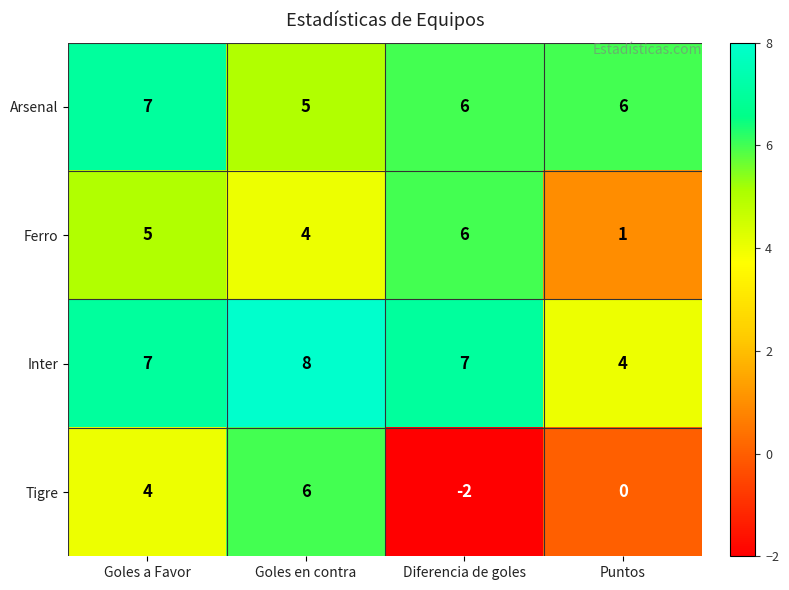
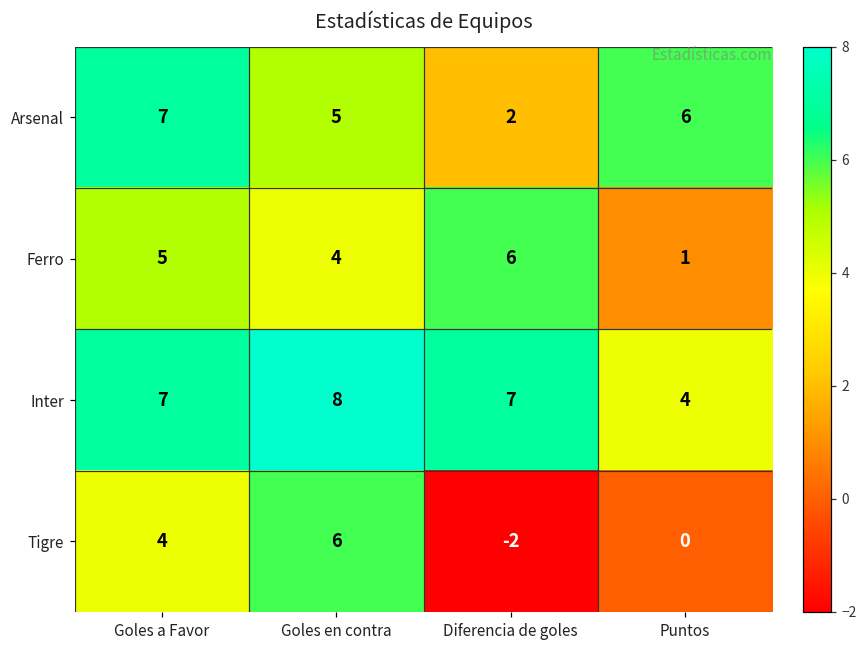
  {
    "Arsenal": {
      "Goles a Favor": 7,
      "Goles en contra": 5,
-     "Diferencia de goles": 6
+     "Diferencia de goles": 2
    },
    "Ferro": {
      "Goles a Favor": 5,
      "Goles en contra": 4,
      "Diferencia de goles": 6,
      "Puntos": 1
    },
    "Inter": {
      "Goles a Favor": 7,
      "Goles en contra": 8,
      "Diferencia de goles": 7,
      "Puntos": 4
    },
    "Tigre": {
      "Goles a Favor": 4,
      "Goles en contra": 6,
      "Diferencia de goles": -2,
      "Puntos": 0
    }
  }
